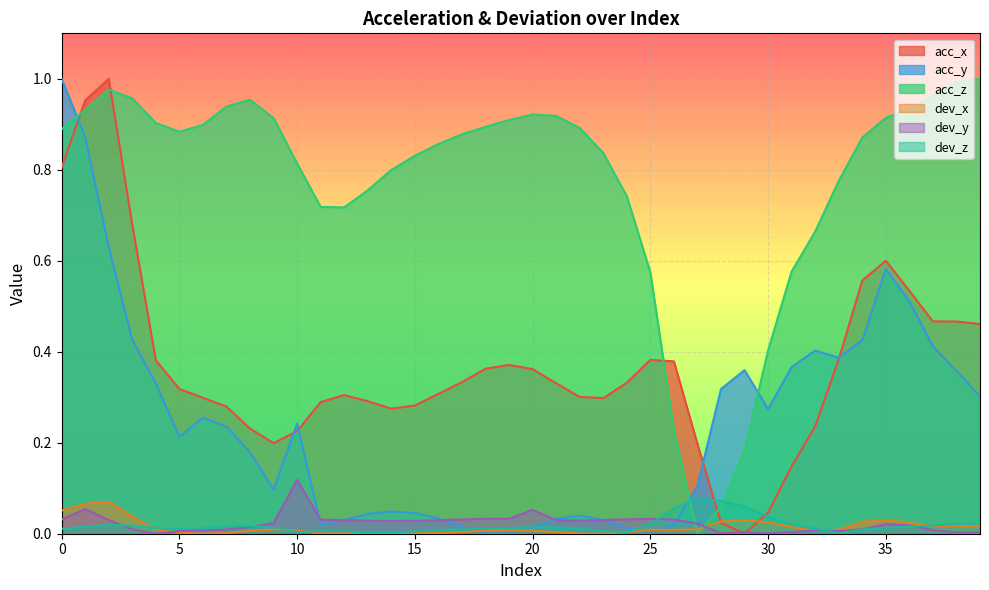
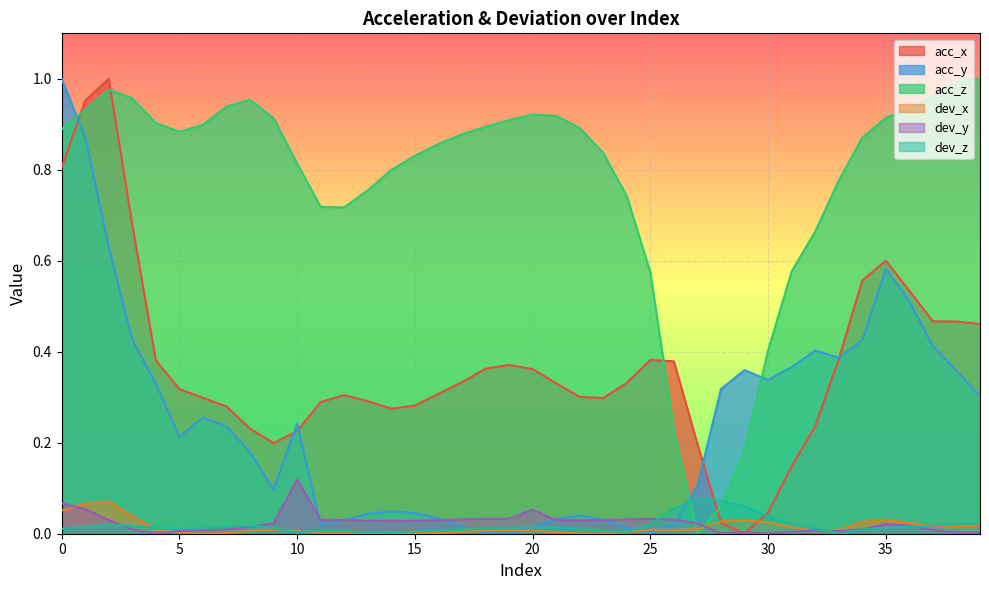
  {
    "acc_y": {
      "0": 1.00,
      "5": 0.21,
      "10": 0.24,
      "15": 0.05,
-     "30": 0.27,
+     "30": 0.34,
      "35": 0.58
    },
    "dev_y": {
-     "0": 0.03,
+     "0": 0.07,
      "10": 0.12,
      "15": 0.03,
      "20": 0.05,
      "25": 0.03,
      "30": 0.00,
      "35": 0.02
    }
  }
